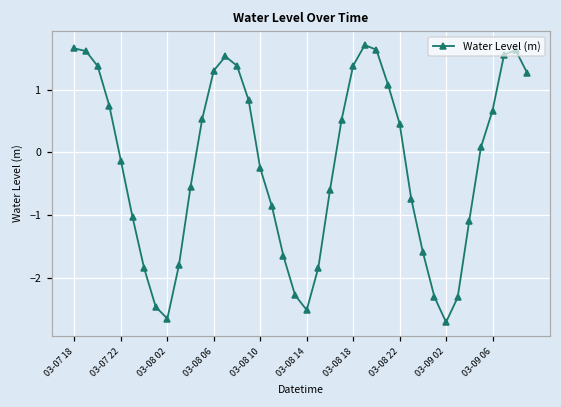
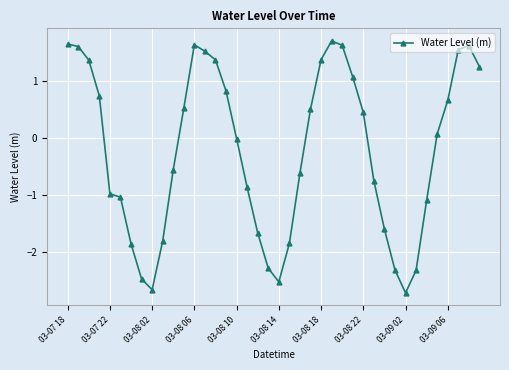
  {
    "03-07 18": 1.7,
-   "03-07 22": -0.1,
+   "03-07 22": -1.0,
    "03-08 02": -2.7,
-   "03-08 06": 1.3,
-   "03-08 10": -0.3,
+   "03-08 06": 1.6,
+   "03-08 10": 0.0,
    "03-08 14": -2.5,
    "03-08 18": 1.4,
    "03-08 22": 0.5,
    "03-09 02": -2.7,
    "03-09 06": 0.7
  }
